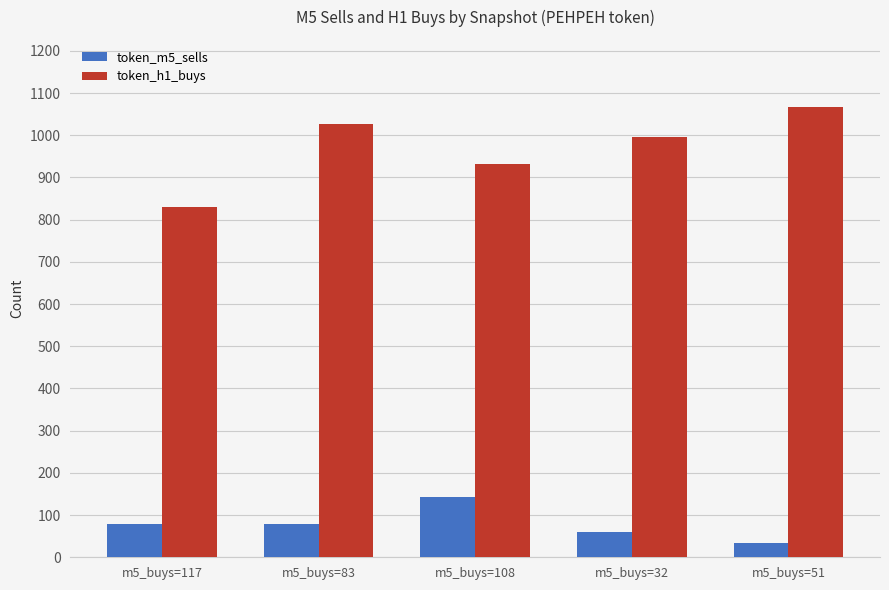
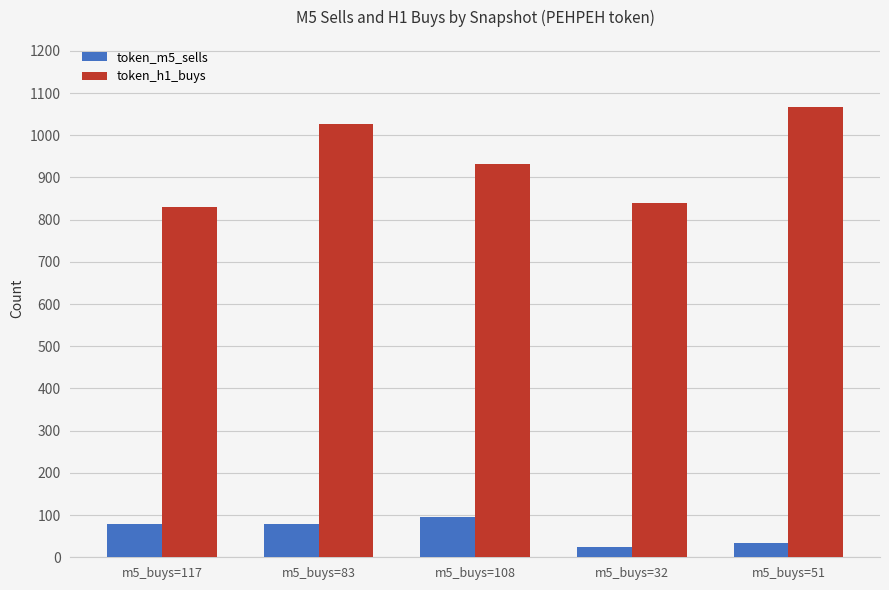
  {
    "token_m5_sells": {
      "m5_buys=117": 80,
      "m5_buys=83": 80,
-     "m5_buys=108": 140,
-     "m5_buys=32": 60,
+     "m5_buys=108": 100,
+     "m5_buys=32": 20,
      "m5_buys=51": 30
    },
    "token_h1_buys": {
      "m5_buys=117": 830,
      "m5_buys=83": 1030,
      "m5_buys=108": 930,
-     "m5_buys=32": 1000,
+     "m5_buys=32": 840,
      "m5_buys=51": 1070
    }
  }
